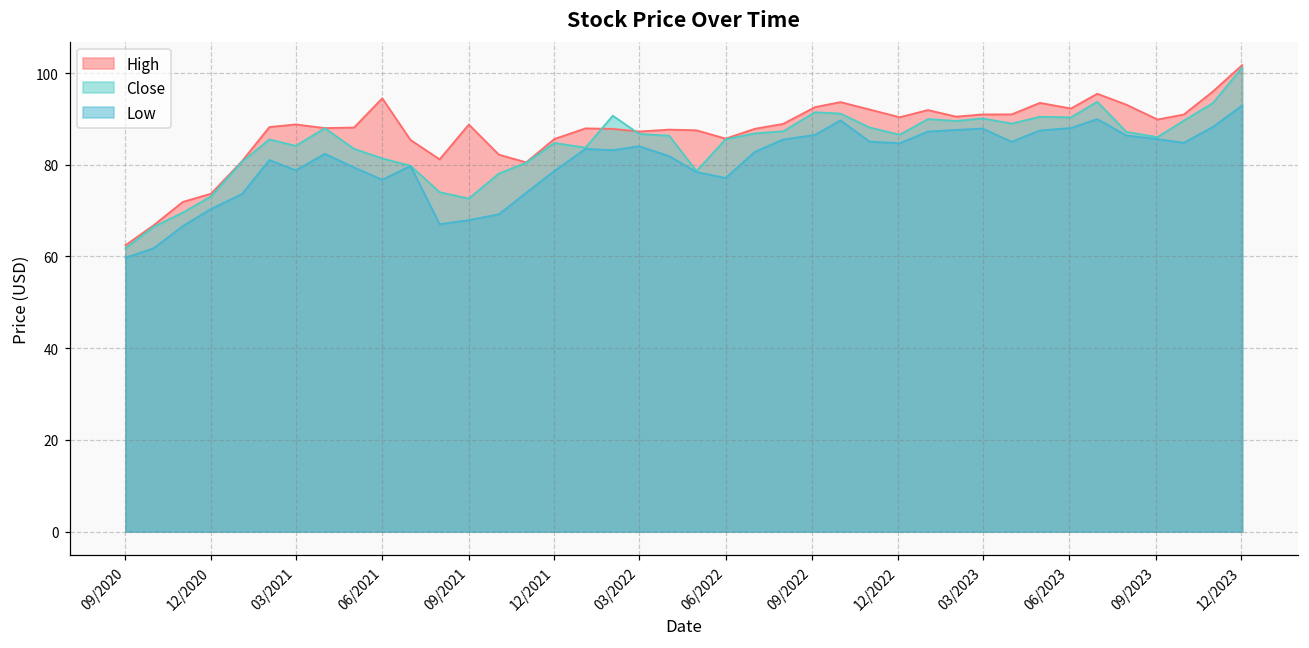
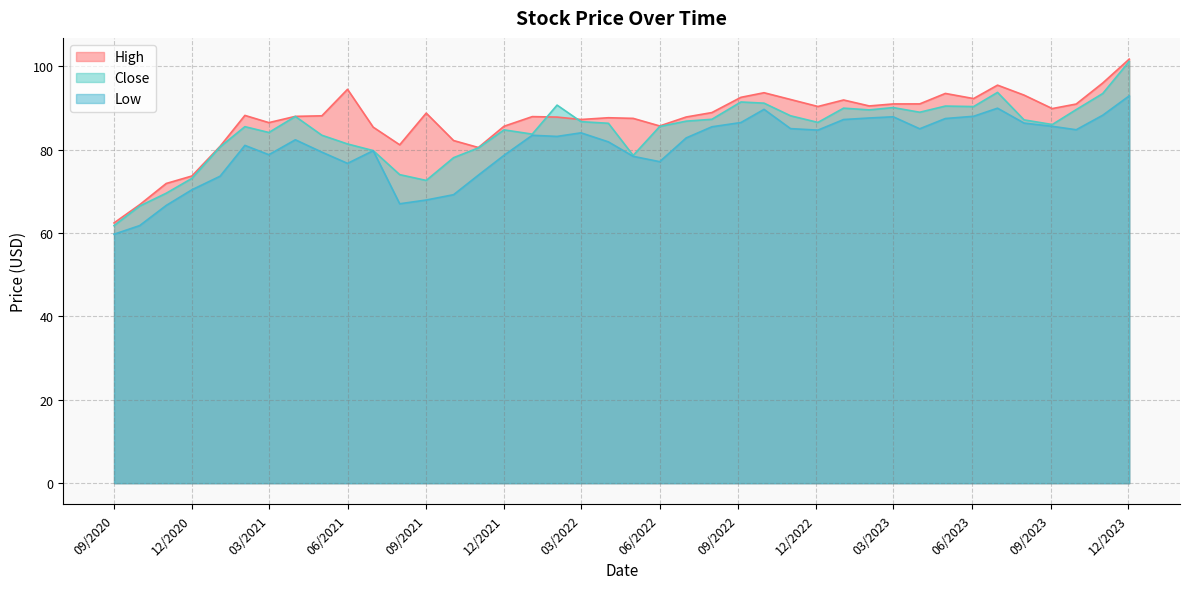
  {
    "High": {
      "09/2020": 62,
-     "03/2021": 89,
+     "03/2021": 87,
      "06/2021": 94,
      "09/2021": 89,
      "12/2021": 86,
      "03/2023": 91
    }
  }
